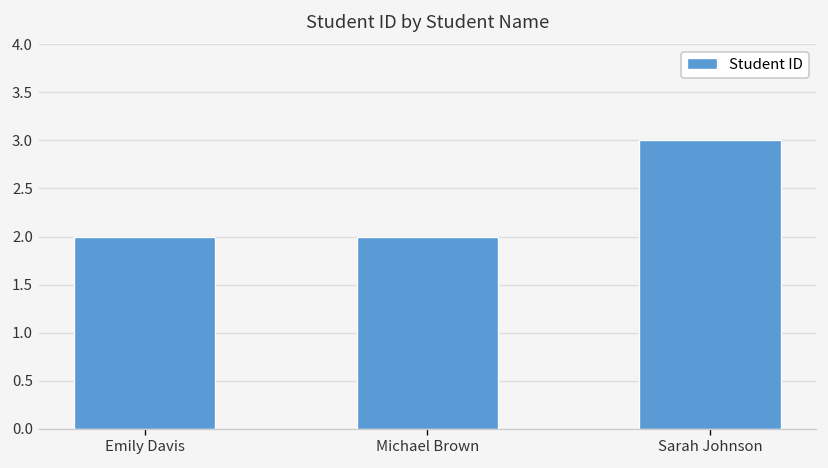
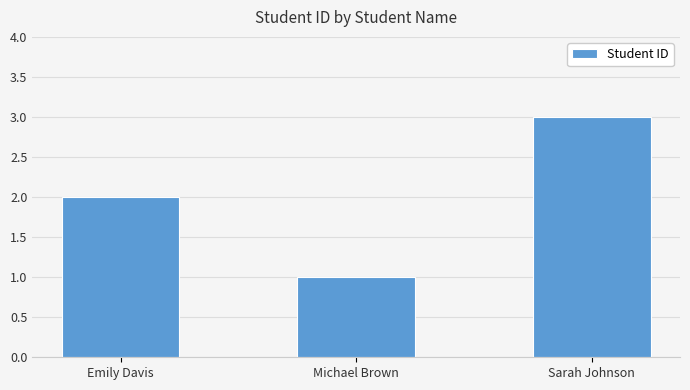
  {
    "Emily Davis": 2,
-   "Michael Brown": 2,
+   "Michael Brown": 1,
    "Sarah Johnson": 3
  }
